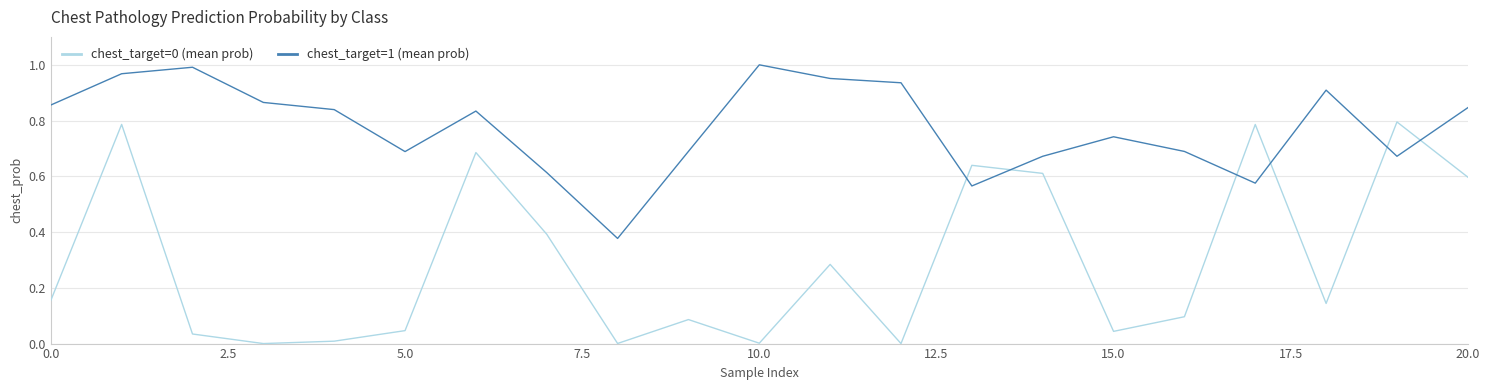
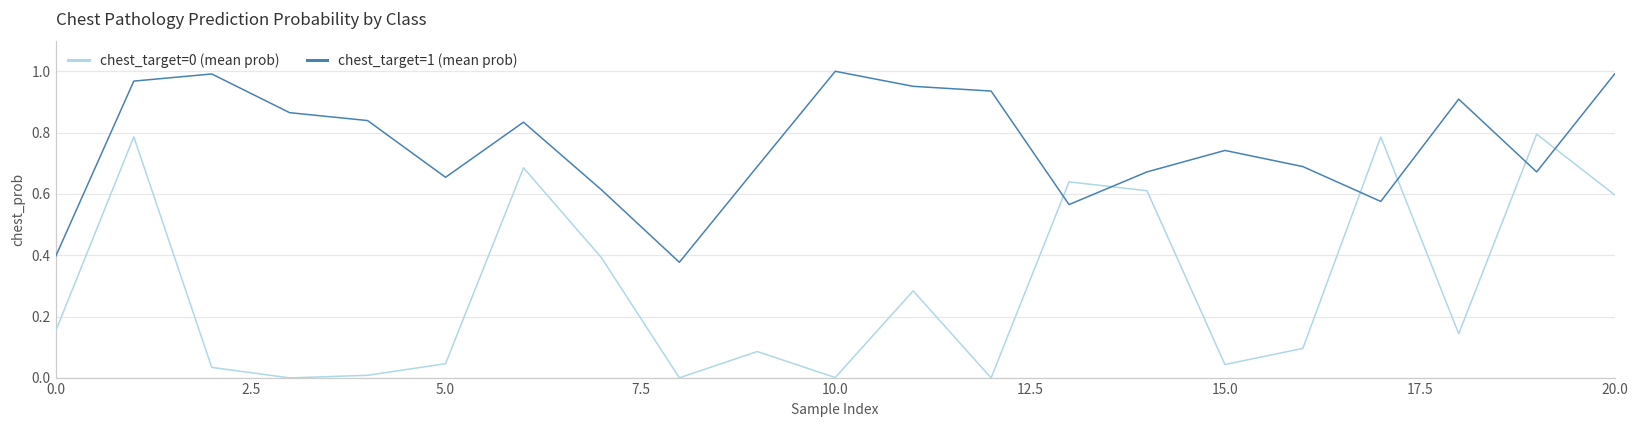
  {
    "chest_target=0 (mean prob)": {
      "0.0": 0.15,
      "5.0": 0.05,
      "10.0": 0.00,
      "15.0": 0.04,
      "20.0": 0.60
    },
    "chest_target=1 (mean prob)": {
-     "0.0": 0.86,
-     "5.0": 0.69,
+     "0.0": 0.40,
+     "5.0": 0.65,
      "10.0": 1.00,
      "15.0": 0.74,
-     "20.0": 0.85
+     "20.0": 0.99
    }
  }
